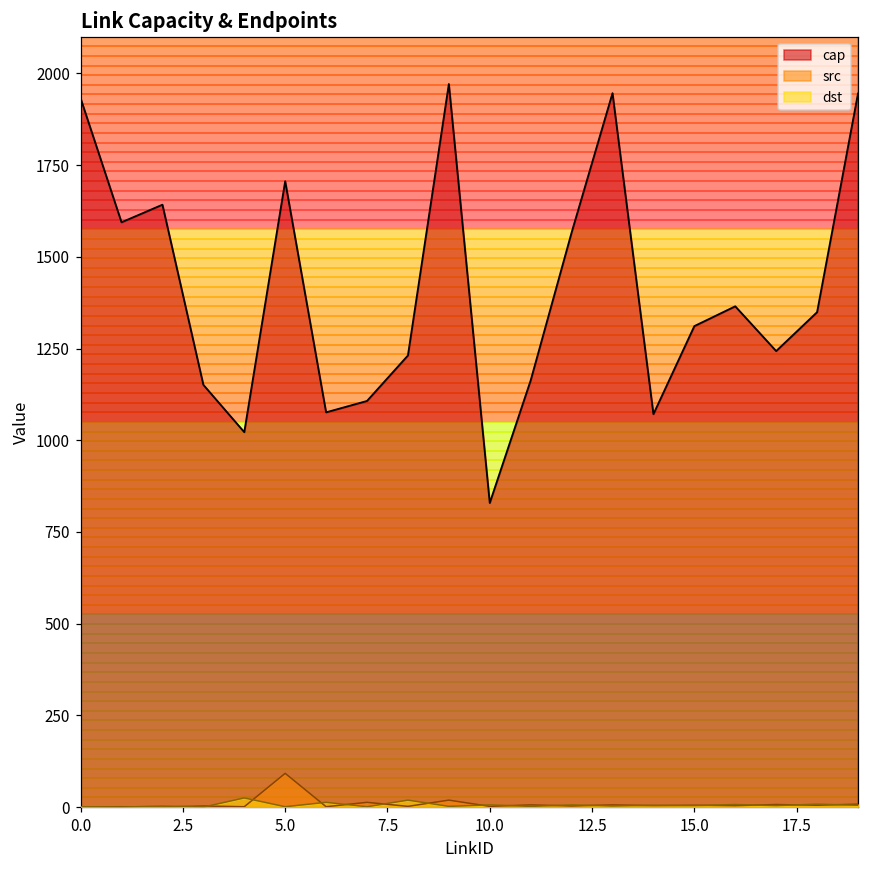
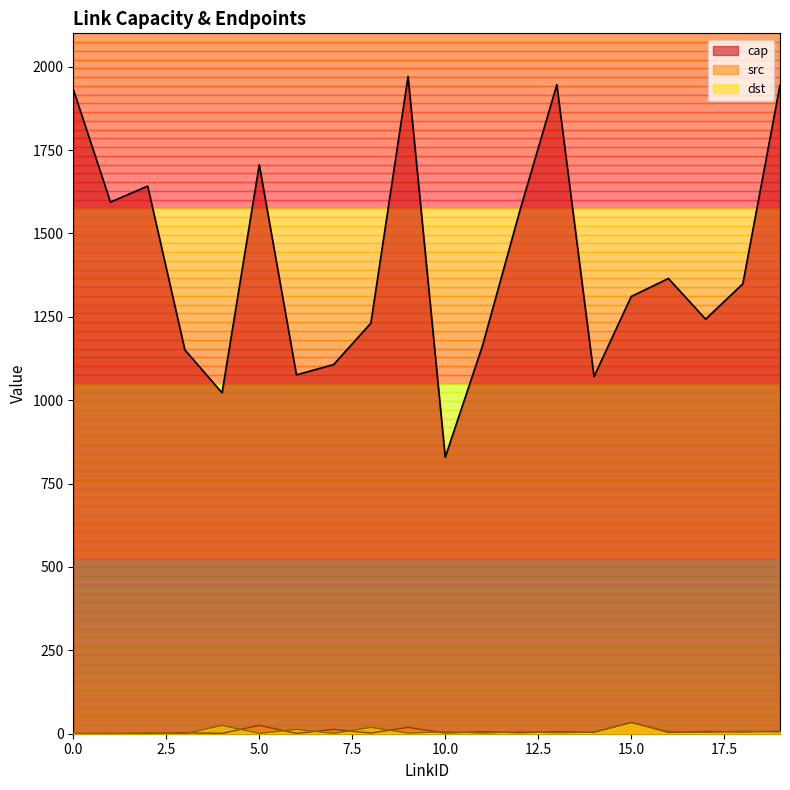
  {
    "cap": {
      "0.0": 1930,
      "5.0": 1710,
      "10.0": 830,
      "15.0": 1310
    },
    "src": {
-     "5.0": 90,
-     "15.0": 10
+     "5.0": 30,
+     "15.0": 30
    },
    "dst": {
      "5.0": 0,
-     "15.0": 0
+     "15.0": 30
    }
  }
